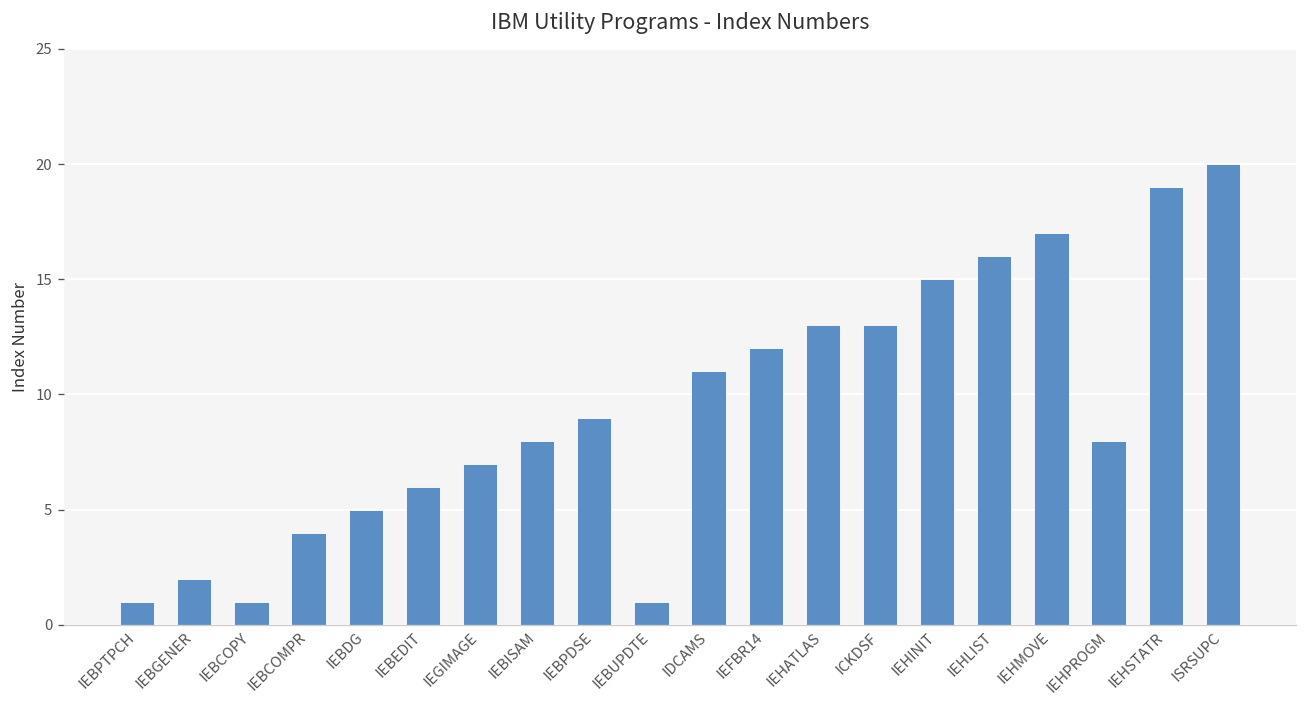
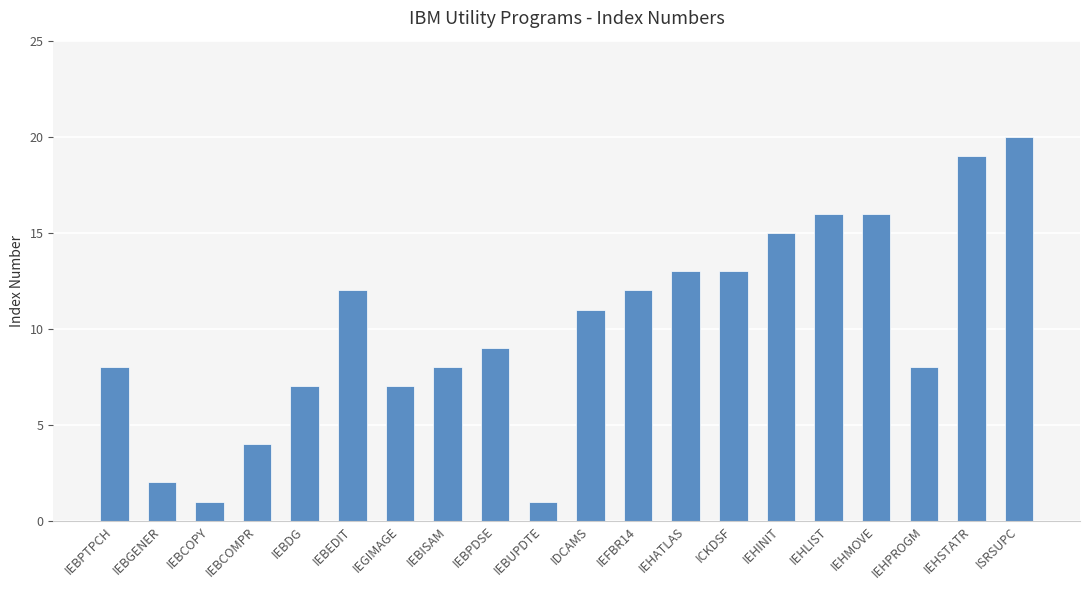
  {
-   "IEBPTPCH": 1,
+   "IEBPTPCH": 8,
    "IEBGENER": 2,
    "IEBCOPY": 1,
    "IEBCOMPR": 4,
-   "IEBDG": 5,
-   "IEBEDIT": 6,
+   "IEBDG": 7,
+   "IEBEDIT": 12,
    "IEGIMAGE": 7,
    "IEBISAM": 8,
    "IEBPDSE": 9,
    "IEBUPDTE": 1,
    "IDCAMS": 11,
    "IEFBR14": 12,
    "IEHATLAS": 13,
    "ICKDSF": 13,
    "IEHINIT": 15,
    "IEHLIST": 16,
-   "IEHMOVE": 17,
+   "IEHMOVE": 16,
    "IEHPROGM": 8,
    "IEHSTATR": 19,
    "ISRSUPC": 20
  }
